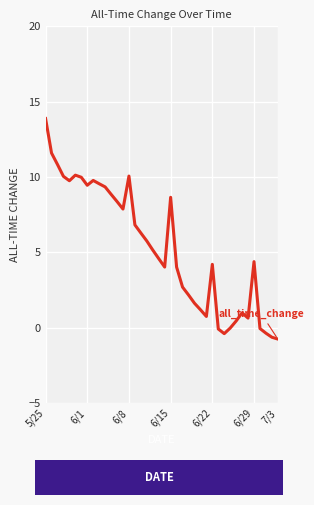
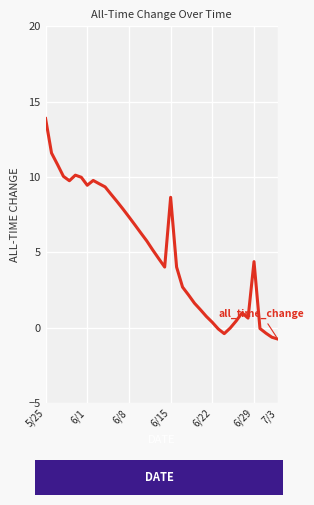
  {
    "5/25": 13.9,
    "6/1": 9.5,
-   "6/8": 10.1,
+   "6/8": 7.4,
    "6/15": 8.7,
-   "6/22": 4.2,
+   "6/22": 0.4,
    "6/29": 4.4,
    "7/3": -0.8
  }
